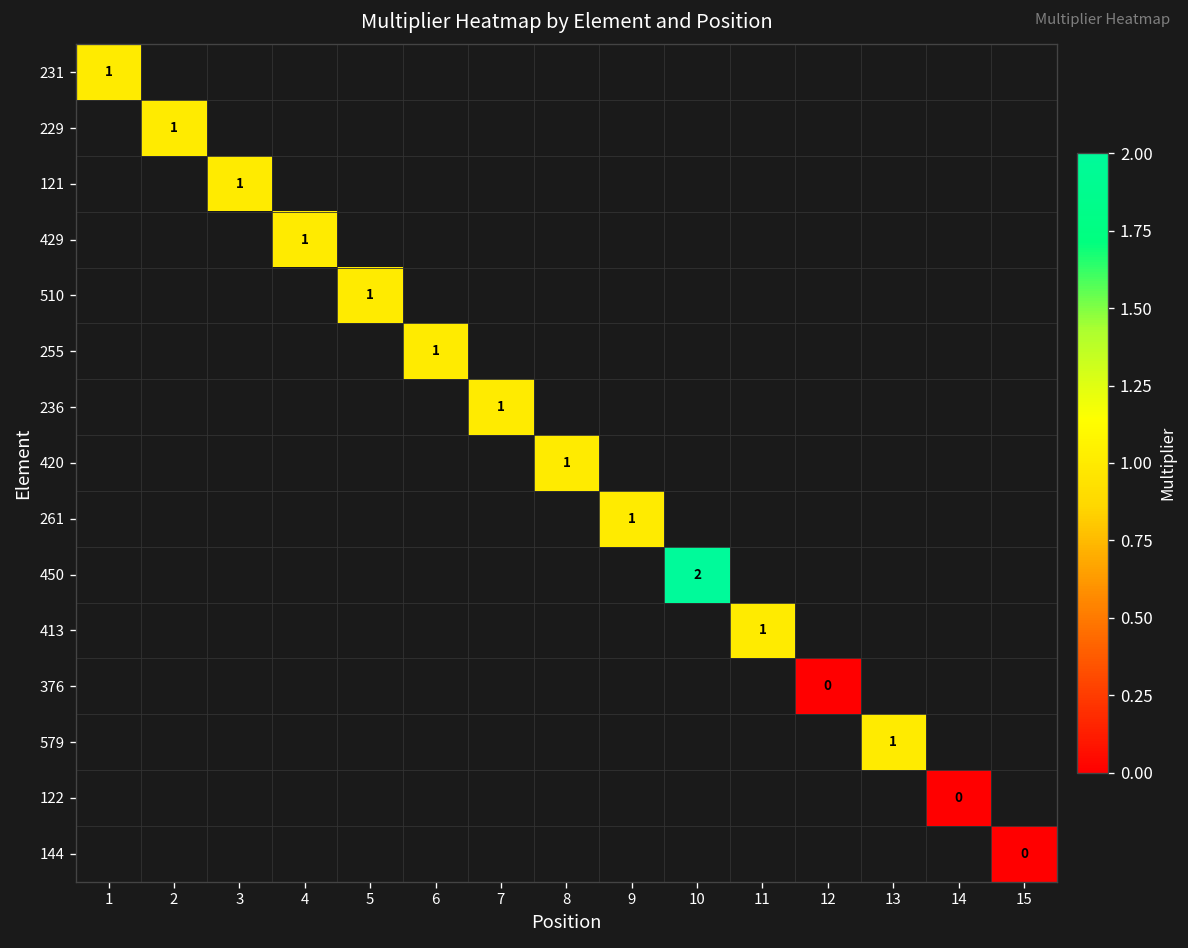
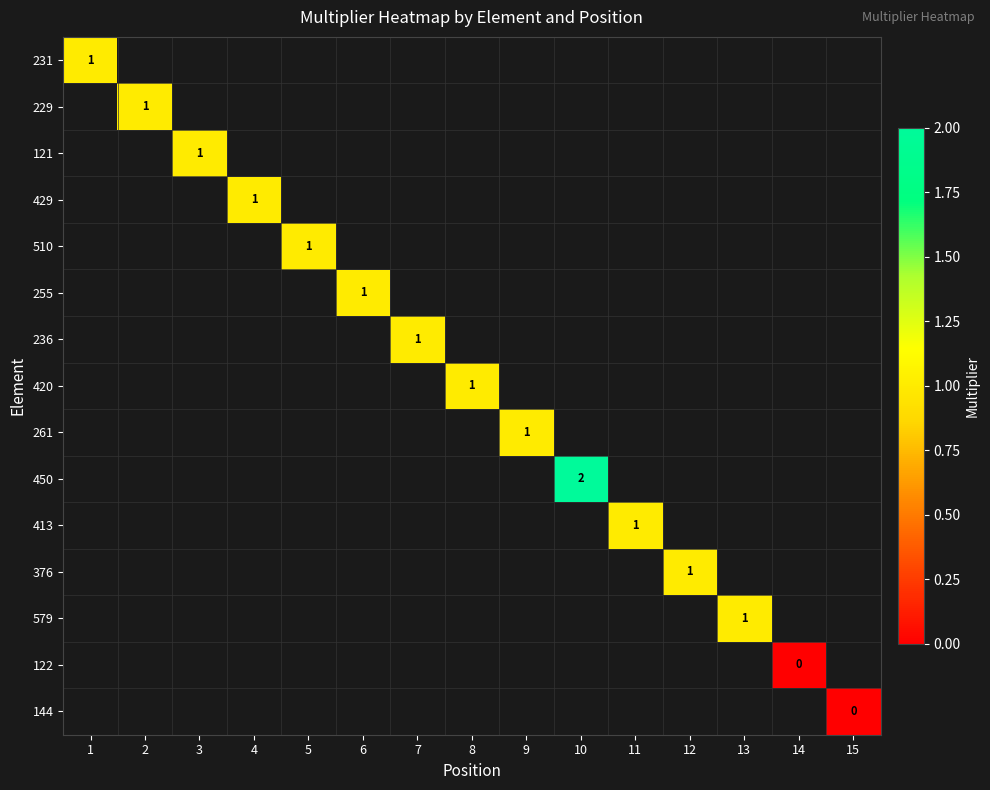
  {
    "231": {
      "1": 1
    },
    "229": {
      "2": 1
    },
    "121": {
      "3": 1
    },
    "429": {
      "4": 1
    },
    "510": {
      "5": 1
    },
    "255": {
      "6": 1
    },
    "236": {
      "7": 1
    },
    "420": {
      "8": 1
    },
    "261": {
      "9": 1
    },
    "450": {
      "10": 2
    },
    "413": {
      "11": 1
    },
    "376": {
-     "12": 0
+     "12": 1
    },
    "579": {
      "13": 1
    },
    "122": {
      "14": 0
    },
    "144": {
      "15": 0
    }
  }
